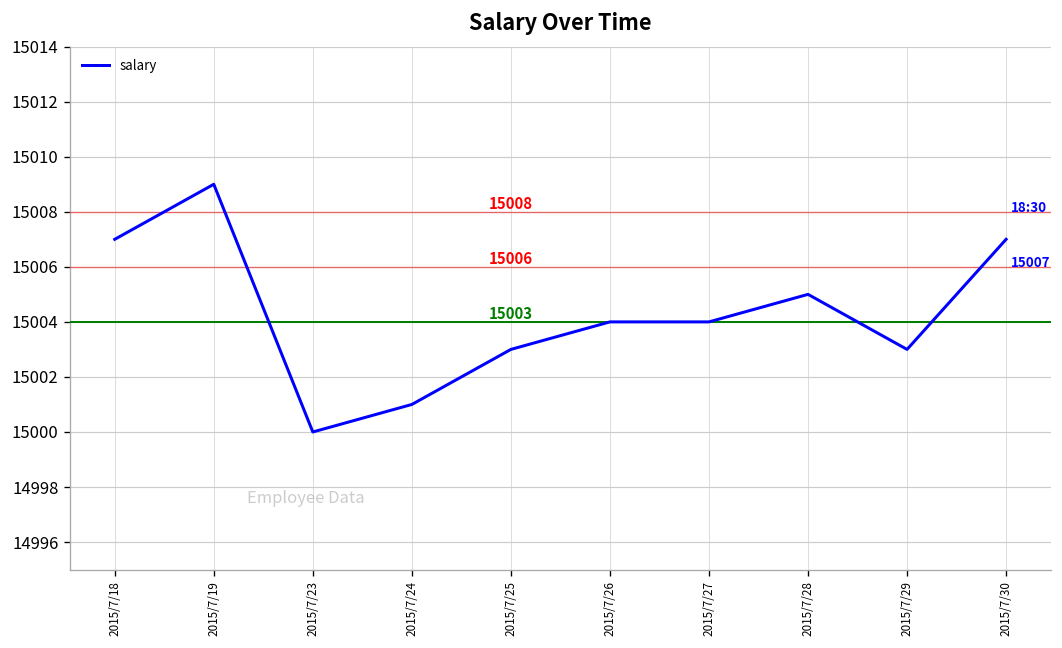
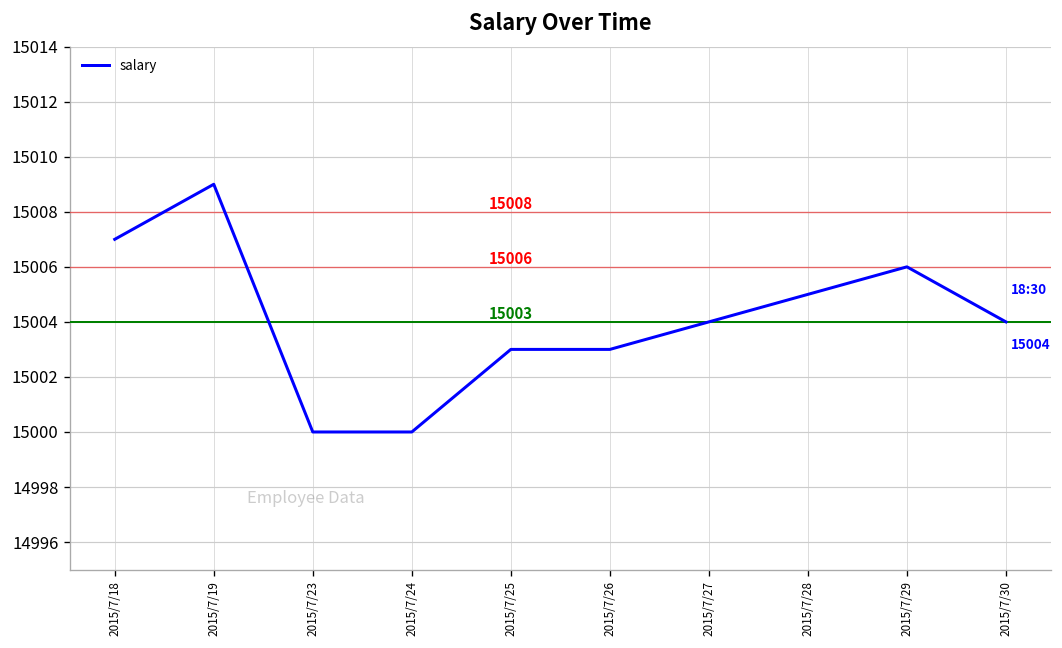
  {
-   "2015/7/24": 15001,
+   "2015/7/24": 15000,
    "2015/7/25": 15003,
-   "2015/7/26": 15004,
-   "2015/7/29": 15003,
-   "2015/7/30": 15007
+   "2015/7/26": 15003,
+   "2015/7/29": 15006,
+   "2015/7/30": 15004
  }
